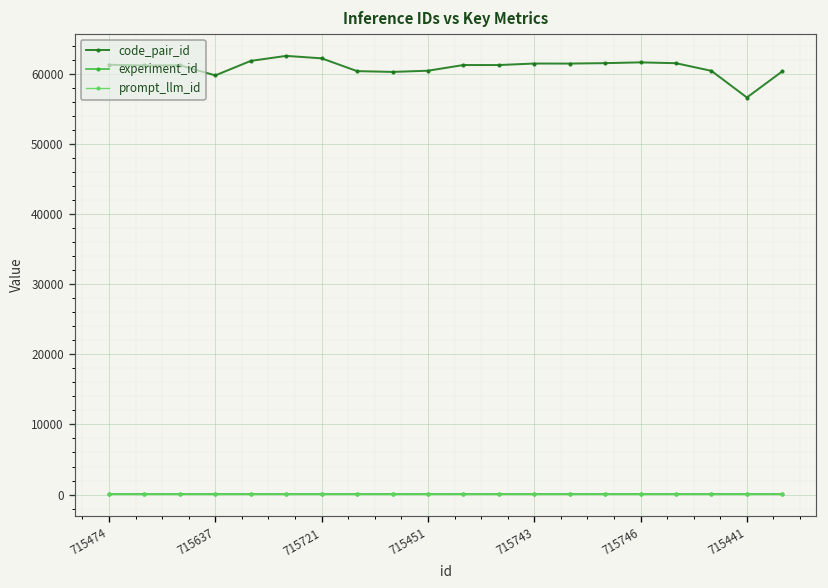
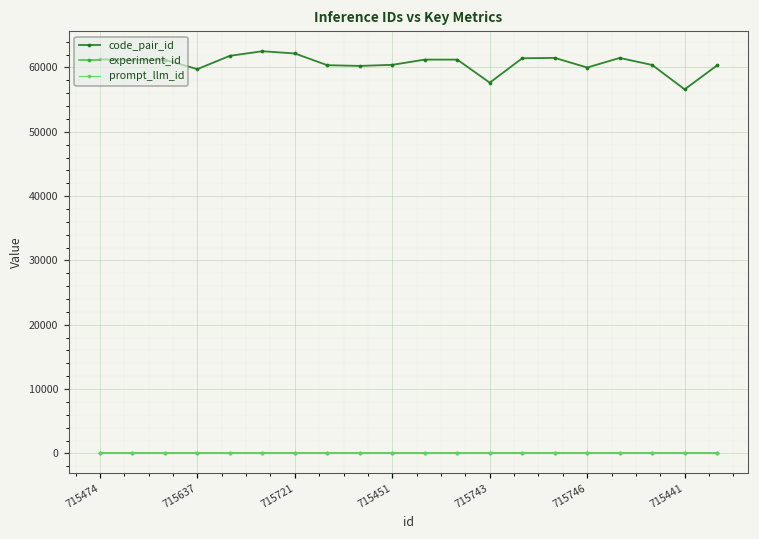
  {
    "code_pair_id": {
      "715637": 60000,
      "715721": 62000,
      "715451": 60000,
-     "715743": 61000,
-     "715746": 62000,
+     "715743": 58000,
+     "715746": 60000,
      "715441": 57000
    },
    "prompt_llm_id": {
      "715474": 0,
      "715637": 0,
      "715721": 0,
      "715451": 0,
      "715743": 0,
      "715746": 0,
      "715441": 0
    }
  }
